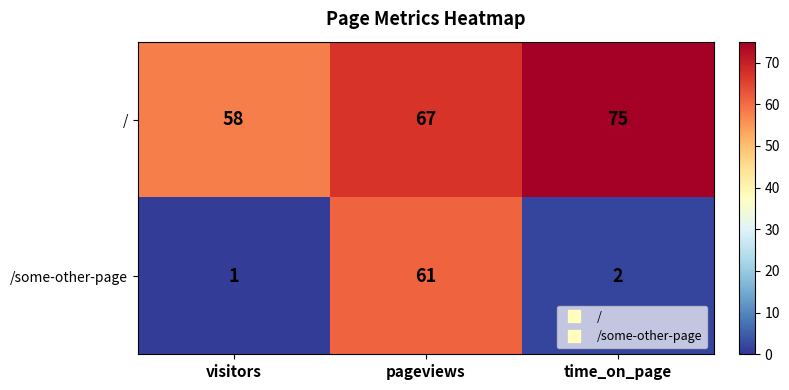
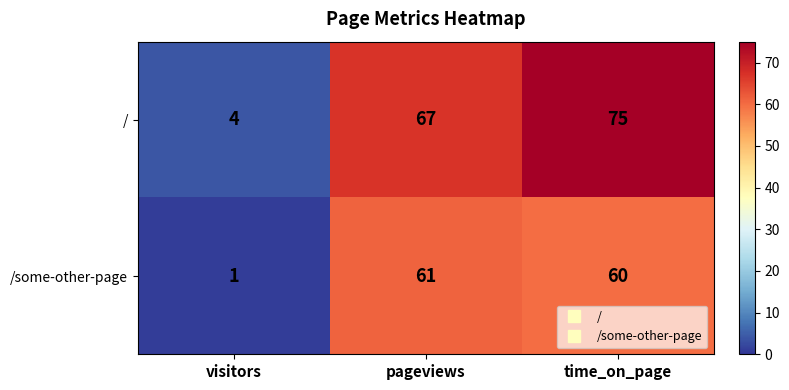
  {
    "/": {
-     "visitors": 58,
+     "visitors": 4,
      "pageviews": 67,
      "time_on_page": 75
    },
    "/some-other-page": {
      "visitors": 1,
      "pageviews": 61,
-     "time_on_page": 2
+     "time_on_page": 60
    }
  }
